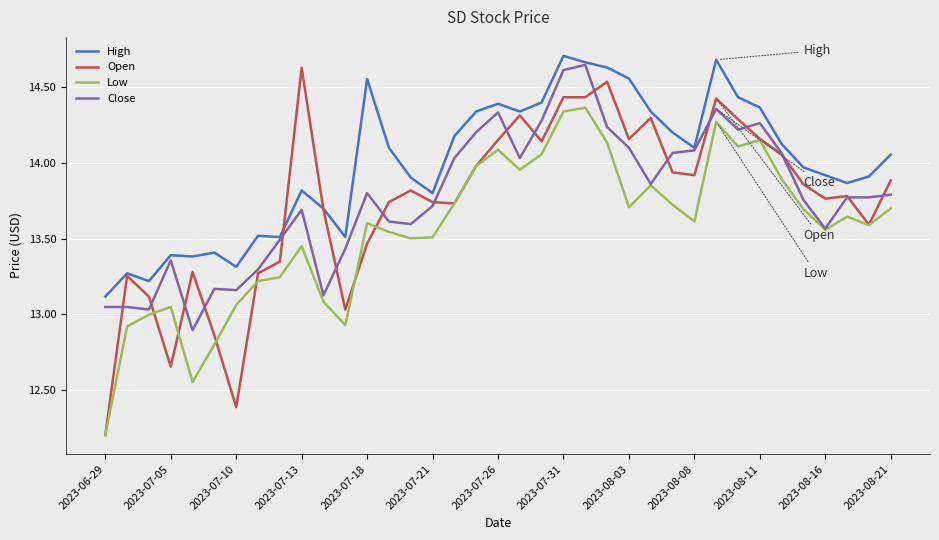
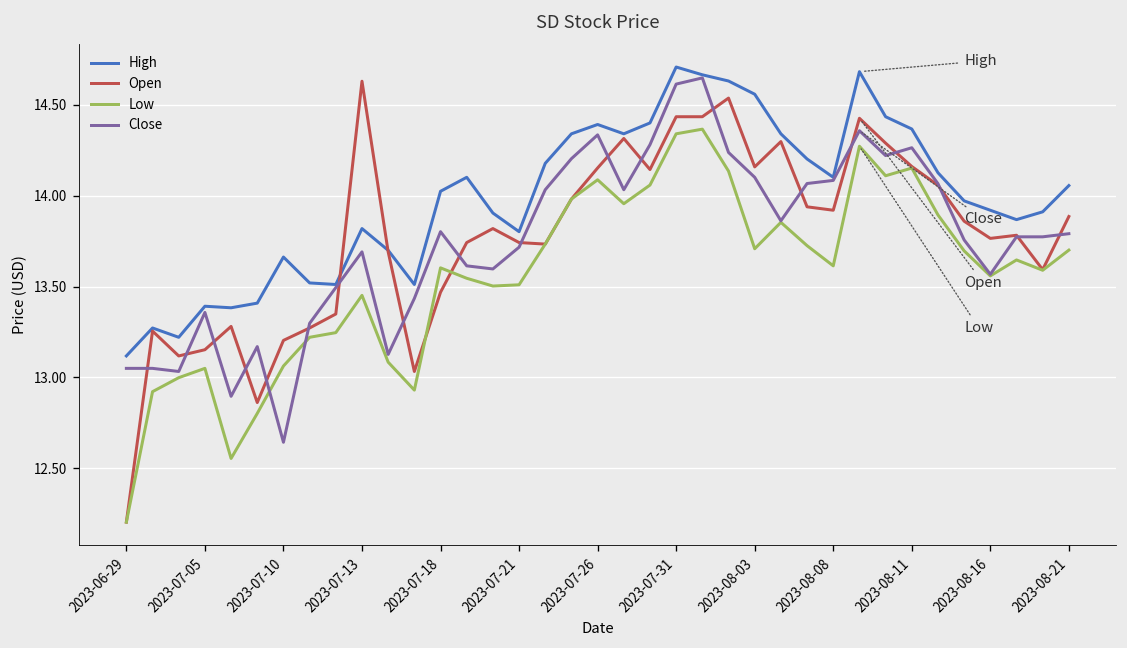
  {
    "High": {
      "2023-06-29": 13.12,
      "2023-07-05": 13.39,
-     "2023-07-10": 13.31,
+     "2023-07-10": 13.66,
      "2023-07-13": 13.82,
-     "2023-07-18": 14.56,
+     "2023-07-18": 14.02,
      "2023-07-21": 13.80,
      "2023-07-26": 14.39,
      "2023-07-31": 14.71,
      "2023-08-03": 14.56,
      "2023-08-11": 14.37,
      "2023-08-16": 13.92,
      "2023-08-21": 14.06
    },
    "Open": {
-     "2023-07-05": 12.65,
-     "2023-07-10": 12.39,
+     "2023-07-05": 13.15,
+     "2023-07-10": 13.20,
      "2023-07-13": 14.63,
      "2023-07-18": 13.47,
      "2023-07-21": 13.74,
      "2023-07-26": 14.15,
      "2023-07-31": 14.44,
      "2023-08-03": 14.16,
      "2023-08-08": 13.92,
      "2023-08-16": 13.77,
      "2023-08-21": 13.89
    },
    "Low": {
      "2023-07-05": 13.05,
      "2023-07-10": 13.06,
      "2023-07-13": 13.45,
      "2023-07-18": 13.60,
      "2023-07-21": 13.51,
      "2023-07-26": 14.09,
      "2023-07-31": 14.34,
      "2023-08-03": 13.71,
      "2023-08-08": 13.61,
      "2023-08-21": 13.70
    },
    "Close": {
      "2023-06-29": 13.05,
      "2023-07-05": 13.36,
-     "2023-07-10": 13.16,
+     "2023-07-10": 12.64,
      "2023-07-13": 13.69,
      "2023-07-18": 13.80,
      "2023-07-21": 13.72,
      "2023-07-26": 14.34,
      "2023-07-31": 14.62,
      "2023-08-03": 14.10,
      "2023-08-11": 14.26,
      "2023-08-21": 13.79
    }
  }
